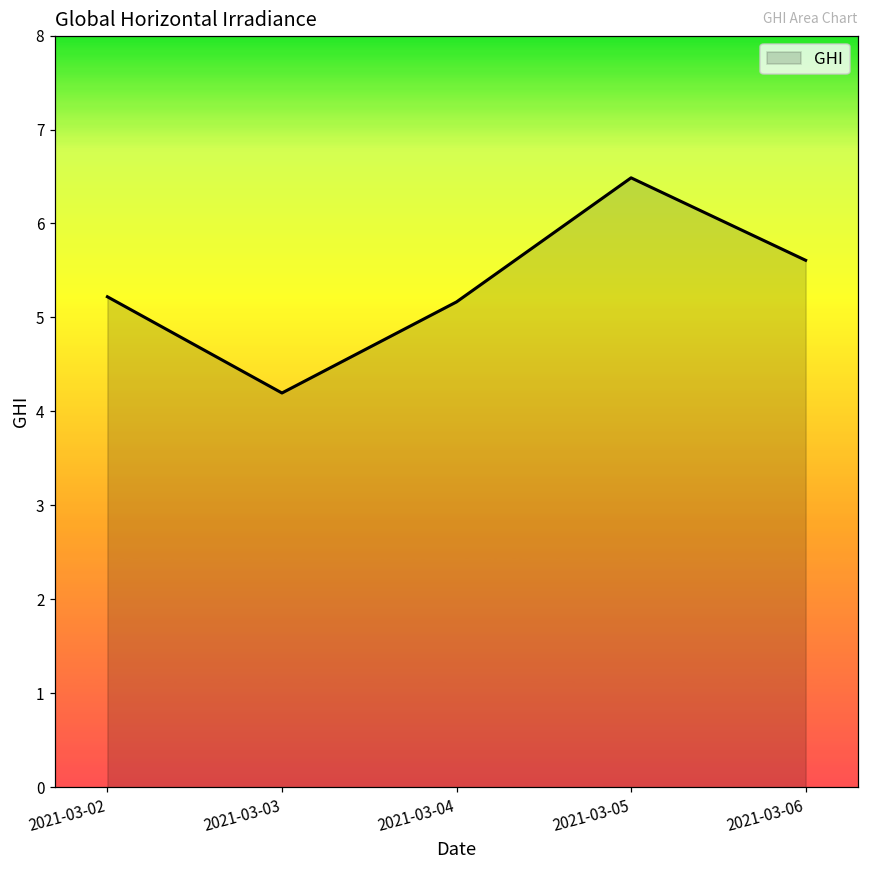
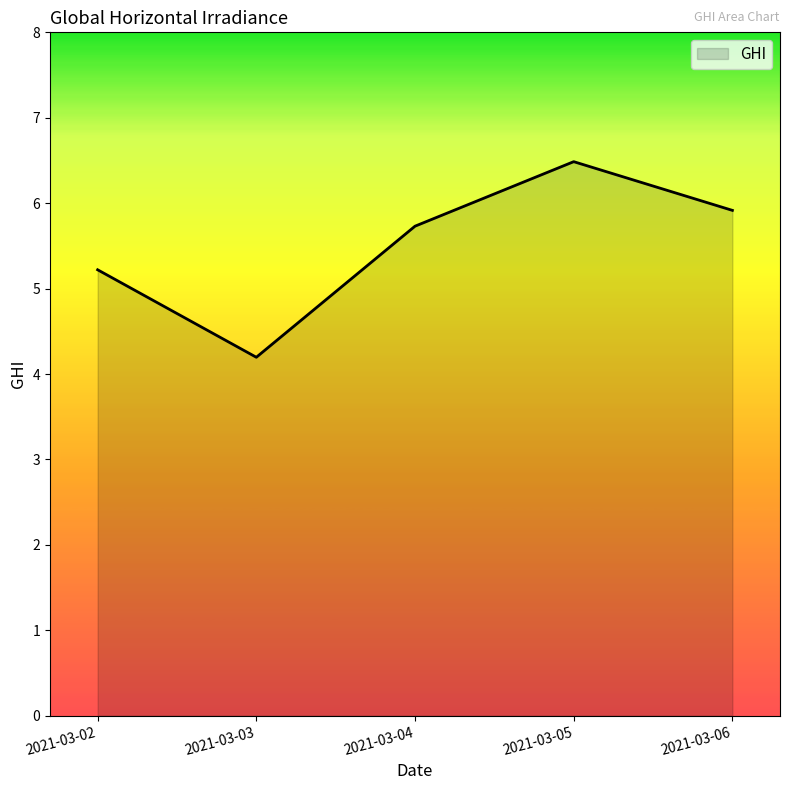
  {
    "2021-03-02": 5.2,
    "2021-03-03": 4.2,
-   "2021-03-04": 5.2,
+   "2021-03-04": 5.7,
    "2021-03-05": 6.5,
-   "2021-03-06": 5.6
+   "2021-03-06": 5.9
  }
